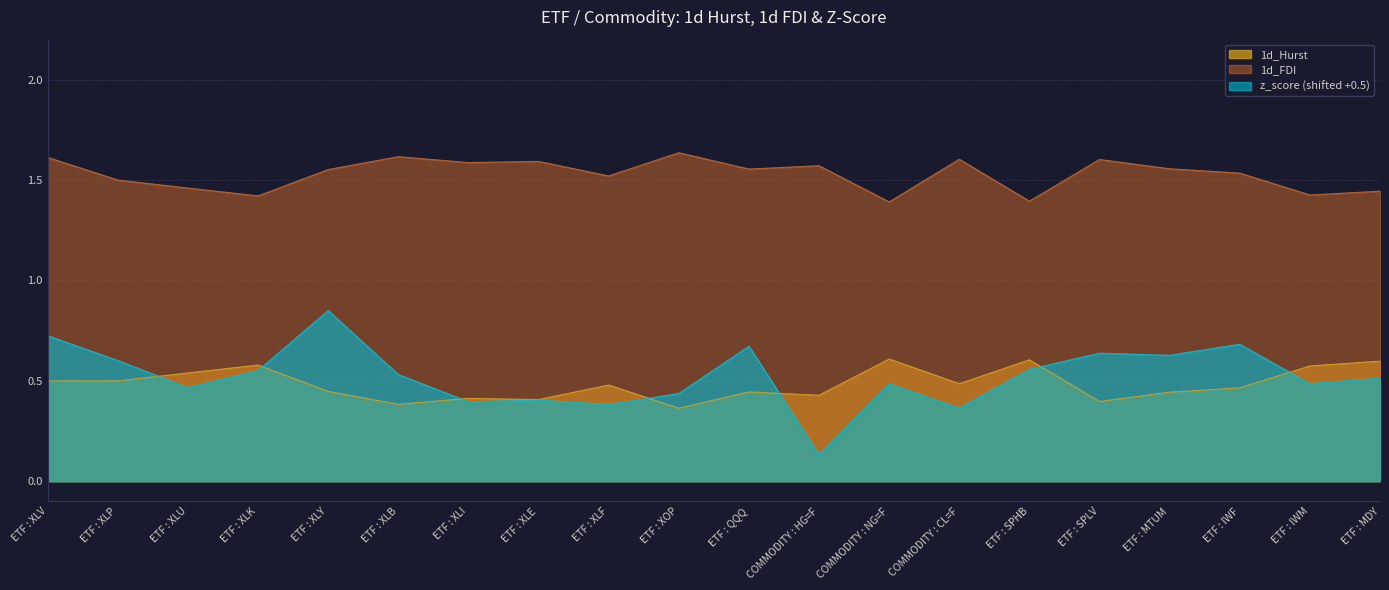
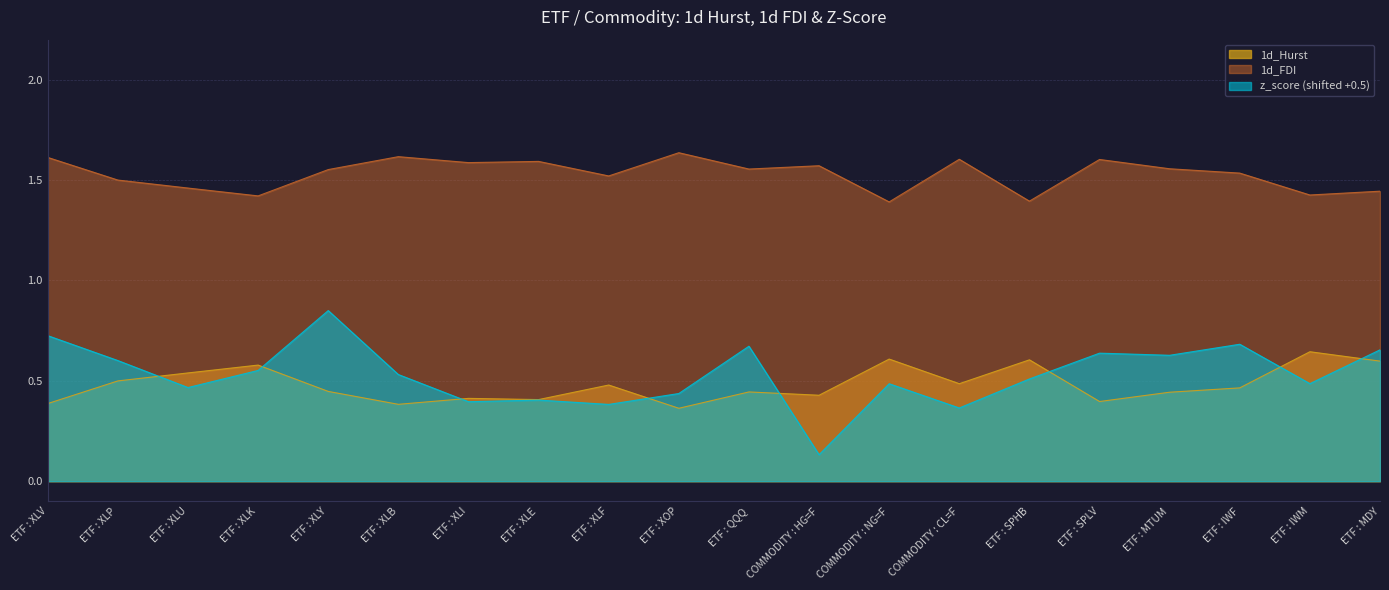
  {
    "1d_Hurst": {
-     "ETF : XLV": 0.50,
+     "ETF : XLV": 0.39,
      "ETF : XLP": 0.50,
      "ETF : XLU": 0.54,
      "ETF : XLK": 0.58,
      "ETF : XLY": 0.45,
      "ETF : XLB": 0.38,
      "ETF : XLI": 0.41,
      "ETF : XLF": 0.48,
      "ETF : XOP": 0.36,
      "ETF : QQQ": 0.44,
      "COMMODITY : HG=F": 0.43,
      "COMMODITY : NG=F": 0.61,
      "COMMODITY : CL=F": 0.49,
      "ETF : SPHB": 0.60,
      "ETF : SPLV": 0.40,
      "ETF : MTUM": 0.44,
      "ETF : IWF": 0.46,
-     "ETF : IWM": 0.57,
+     "ETF : IWM": 0.65,
      "ETF : MDY": 0.60
    },
    "1d_FDI": {
      "ETF : XLV": 1.61,
      "ETF : XLP": 1.50,
      "ETF : XLU": 1.46,
      "ETF : XLK": 1.42,
      "ETF : XLY": 1.55,
      "ETF : XLB": 1.62,
      "ETF : XLI": 1.59,
      "ETF : XLE": 1.59,
      "ETF : XLF": 1.52,
      "ETF : XOP": 1.64,
      "ETF : QQQ": 1.56,
      "COMMODITY : HG=F": 1.57,
      "COMMODITY : NG=F": 1.39,
      "COMMODITY : CL=F": 1.60,
      "ETF : SPHB": 1.40,
      "ETF : SPLV": 1.60,
      "ETF : MTUM": 1.56,
      "ETF : IWF": 1.54,
      "ETF : IWM": 1.43,
      "ETF : MDY": 1.45
    },
    "z_score (shifted +0.5)": {
      "ETF : XLV": 0.73,
      "ETF : XLP": 0.60,
      "ETF : XLU": 0.47,
      "ETF : XLK": 0.55,
      "ETF : XLY": 0.85,
      "ETF : XLB": 0.53,
      "ETF : XLI": 0.40,
      "ETF : XLF": 0.38,
      "ETF : XOP": 0.44,
      "ETF : QQQ": 0.67,
      "COMMODITY : HG=F": 0.13,
      "COMMODITY : NG=F": 0.49,
      "COMMODITY : CL=F": 0.36,
-     "ETF : SPHB": 0.56,
+     "ETF : SPHB": 0.51,
      "ETF : SPLV": 0.64,
      "ETF : MTUM": 0.63,
      "ETF : IWF": 0.68,
      "ETF : IWM": 0.49,
-     "ETF : MDY": 0.51
+     "ETF : MDY": 0.65
    }
  }
